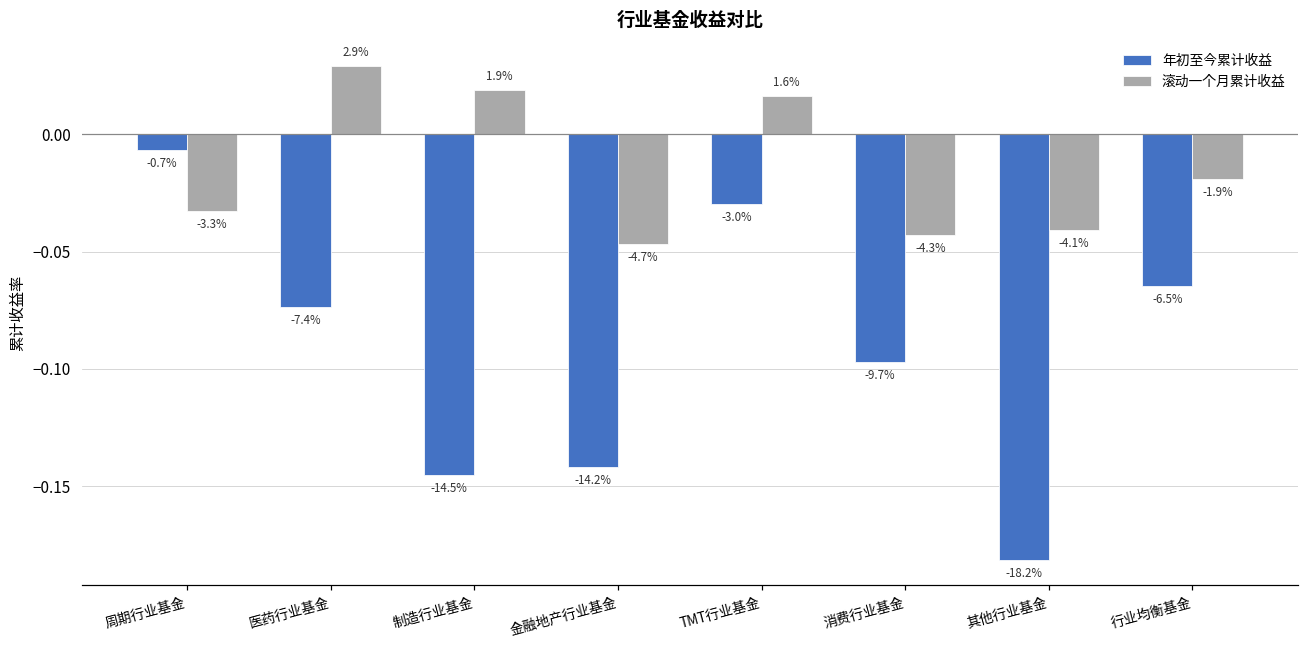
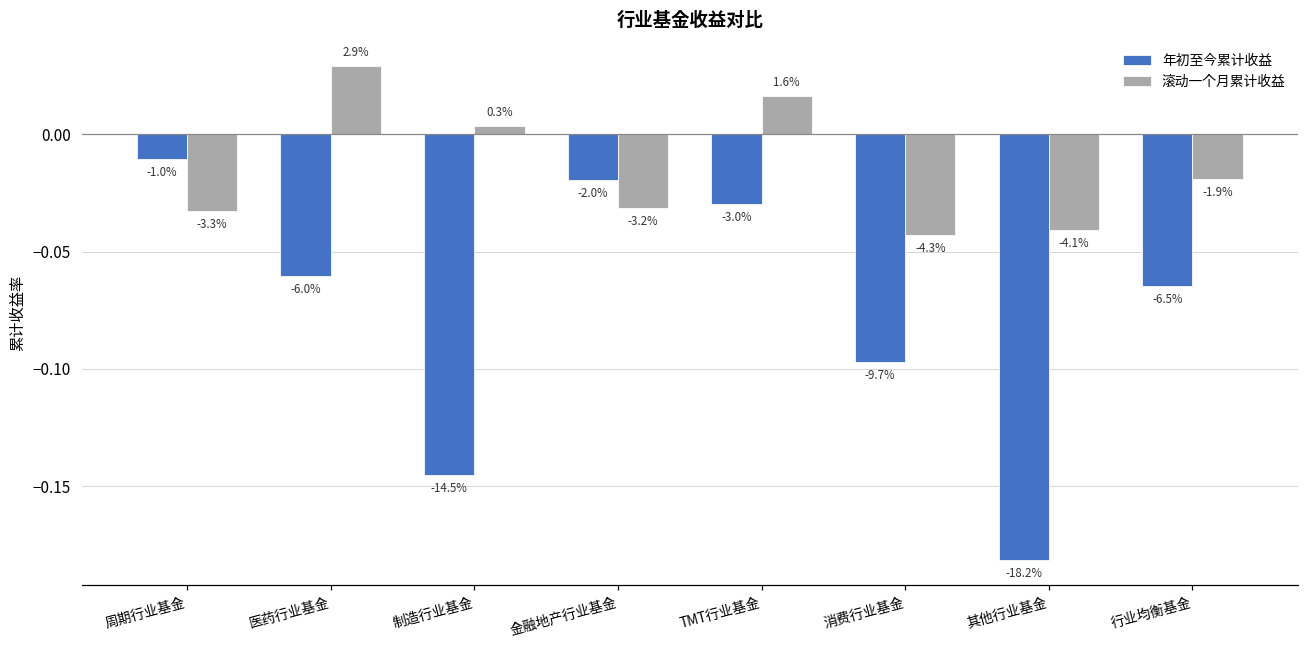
  {
    "年初至今累计收益": {
-     "周期行业基金": "-0.7%",
-     "医药行业基金": "-7.4%",
+     "周期行业基金": "-1.0%",
+     "医药行业基金": "-6.0%",
      "制造行业基金": "-14.5%",
-     "金融地产行业基金": "-14.2%",
+     "金融地产行业基金": "-2.0%",
      "TMT行业基金": "-3.0%",
      "消费行业基金": "-9.7%",
      "其他行业基金": "-18.2%",
      "行业均衡基金": "-6.5%"
    },
    "滚动一个月累计收益": {
      "周期行业基金": "-3.3%",
      "医药行业基金": "2.9%",
-     "制造行业基金": "1.9%",
-     "金融地产行业基金": "-4.7%",
+     "制造行业基金": "0.3%",
+     "金融地产行业基金": "-3.2%",
      "TMT行业基金": "1.6%",
      "消费行业基金": "-4.3%",
      "其他行业基金": "-4.1%",
      "行业均衡基金": "-1.9%"
    }
  }
